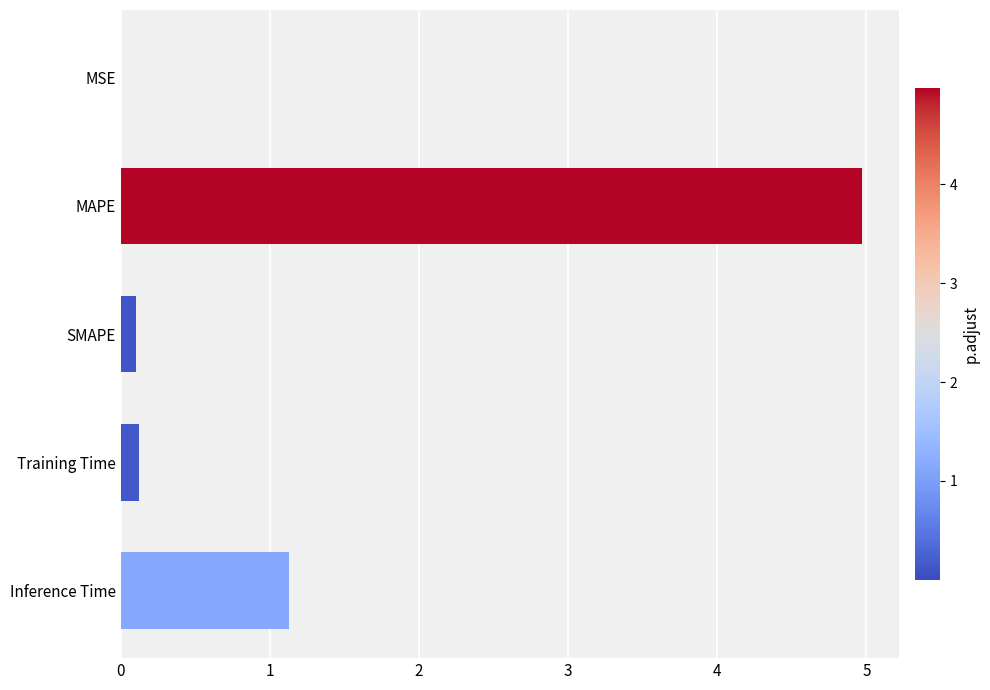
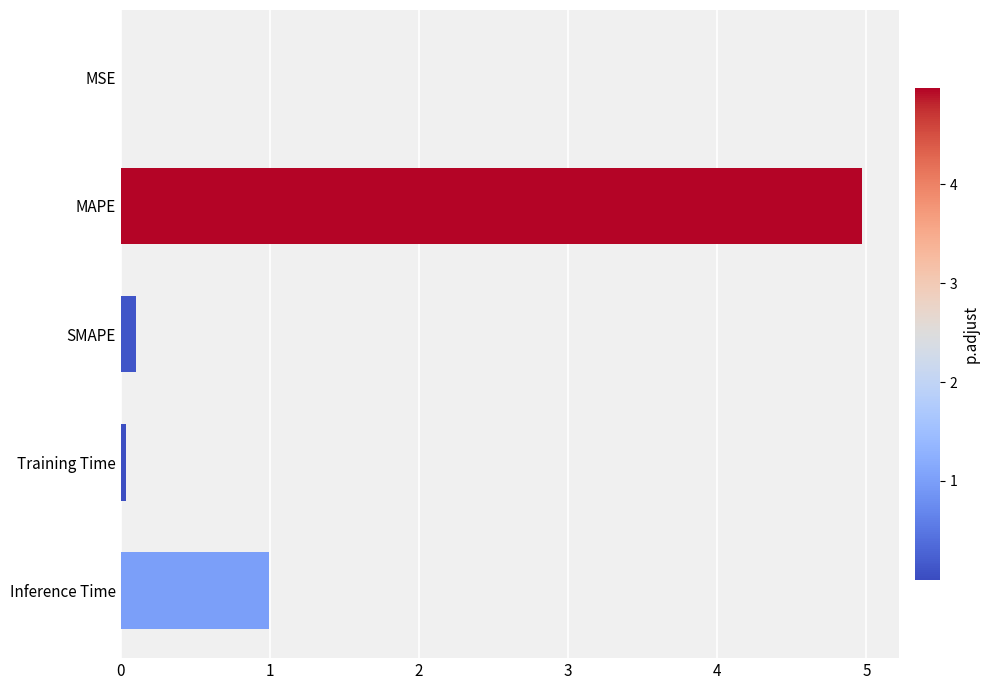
  {
    "MAPE": 4.97,
    "SMAPE": 0.10,
-   "Training Time": 0.12,
-   "Inference Time": 1.13
+   "Training Time": 0.03,
+   "Inference Time": 1.00
  }
